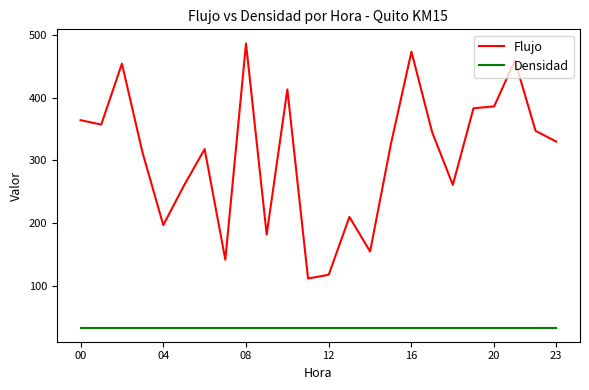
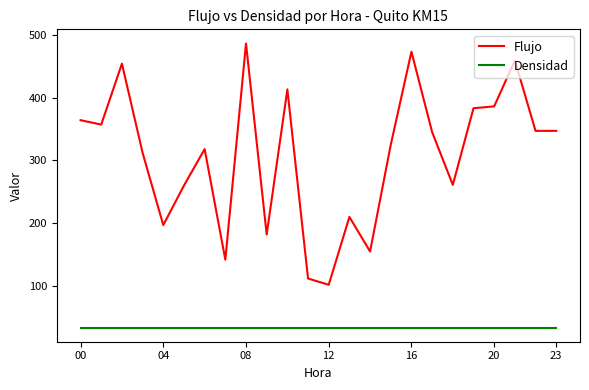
  {
    "Flujo": {
      "00": 360,
      "04": 200,
      "08": 490,
-     "12": 120,
+     "12": 100,
      "16": 470,
      "20": 390,
-     "23": 330
+     "23": 350
    },
    "Densidad": {
      "00": 30,
      "04": 30,
      "08": 30,
      "12": 30,
      "16": 30,
      "20": 30,
      "23": 30
    }
  }
